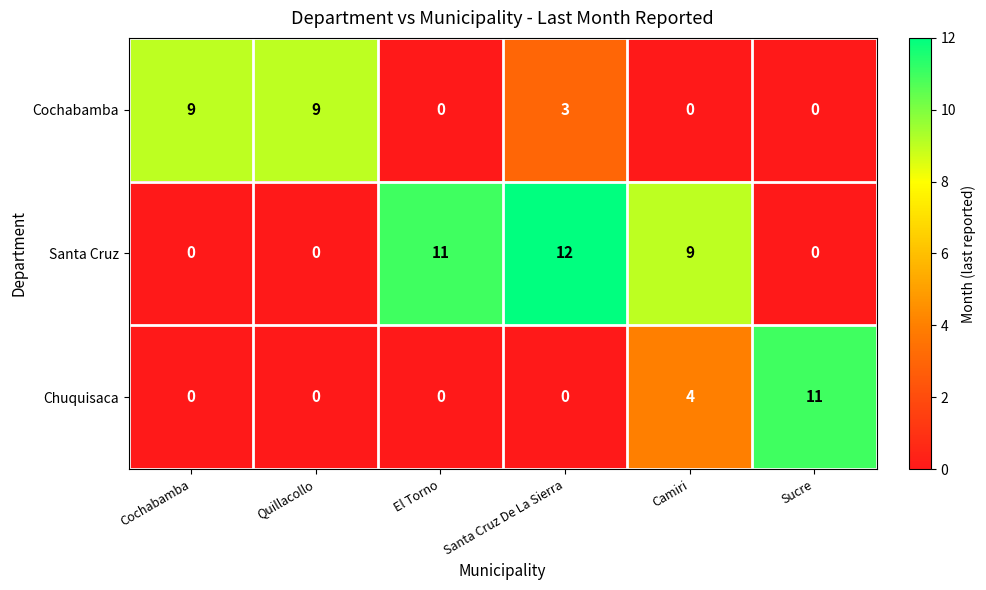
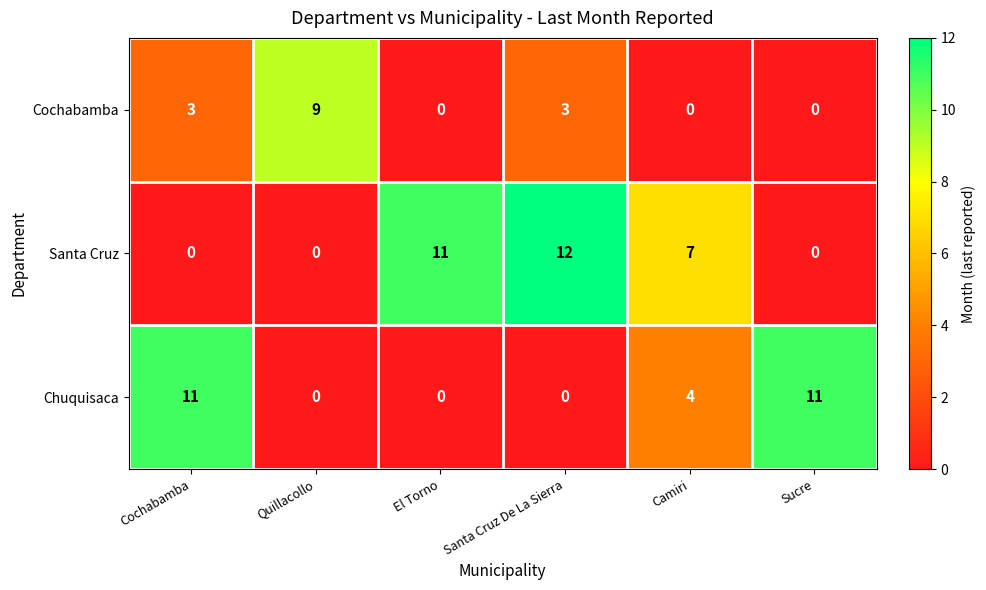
  {
    "Cochabamba": {
-     "Cochabamba": 9,
+     "Cochabamba": 3,
      "Quillacollo": 9,
      "El Torno": 0,
      "Santa Cruz De La Sierra": 3,
      "Camiri": 0,
      "Sucre": 0
    },
    "Santa Cruz": {
      "Cochabamba": 0,
      "Quillacollo": 0,
      "El Torno": 11,
      "Santa Cruz De La Sierra": 12,
-     "Camiri": 9,
+     "Camiri": 7,
      "Sucre": 0
    },
    "Chuquisaca": {
-     "Cochabamba": 0,
+     "Cochabamba": 11,
      "Quillacollo": 0,
      "El Torno": 0,
      "Santa Cruz De La Sierra": 0,
      "Camiri": 4,
      "Sucre": 11
    }
  }
